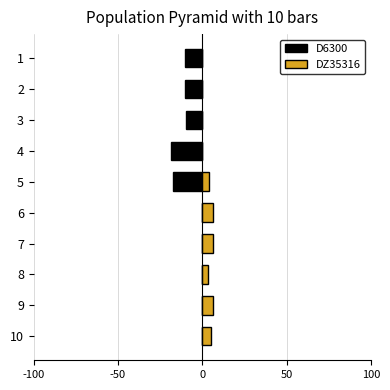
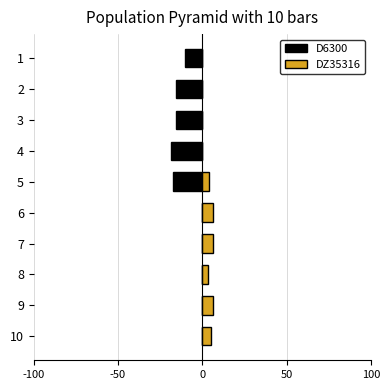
  {
    "D6300": {
      "1": -10,
-     "2": -10,
-     "3": -10,
+     "2": -15,
+     "3": -16,
      "4": -18,
      "5": -17,
      "6": 0,
      "7": 0,
      "8": 0,
      "9": 0,
      "10": 0
    },
    "DZ35316": {
      "1": 0,
      "2": 0,
      "3": 0,
      "4": 0,
      "5": 4,
      "6": 6,
      "7": 6,
      "8": 3,
      "9": 6,
      "10": 5
    }
  }
